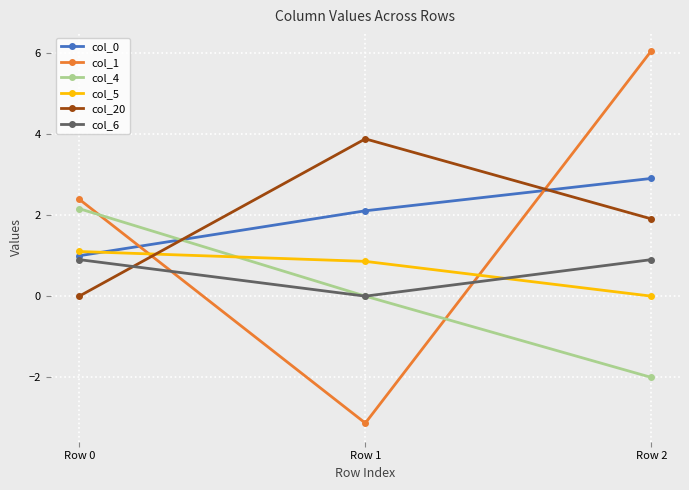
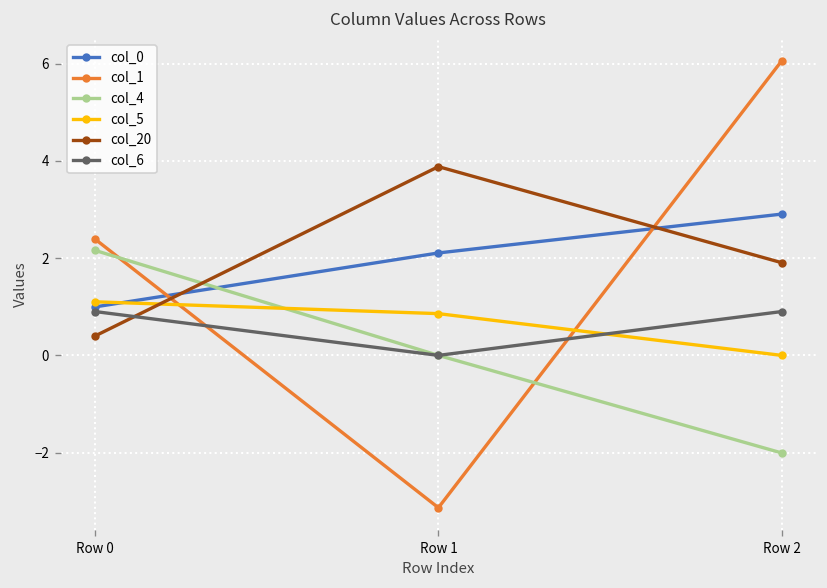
  {
    "col_0": {
      "Row 0": 1.0,
      "Row 1": 2.1,
      "Row 2": 2.9
    },
    "col_1": {
      "Row 0": 2.4,
      "Row 1": -3.1,
      "Row 2": 6.1
    },
    "col_4": {
      "Row 0": 2.2,
      "Row 2": -2.0
    },
    "col_5": {
      "Row 0": 1.1,
      "Row 1": 0.9,
      "Row 2": 0.0
    },
    "col_20": {
-     "Row 0": 0.0,
+     "Row 0": 0.4,
      "Row 1": 3.9,
      "Row 2": 1.9
    },
    "col_6": {
      "Row 0": 0.9,
      "Row 2": 0.9
    }
  }
